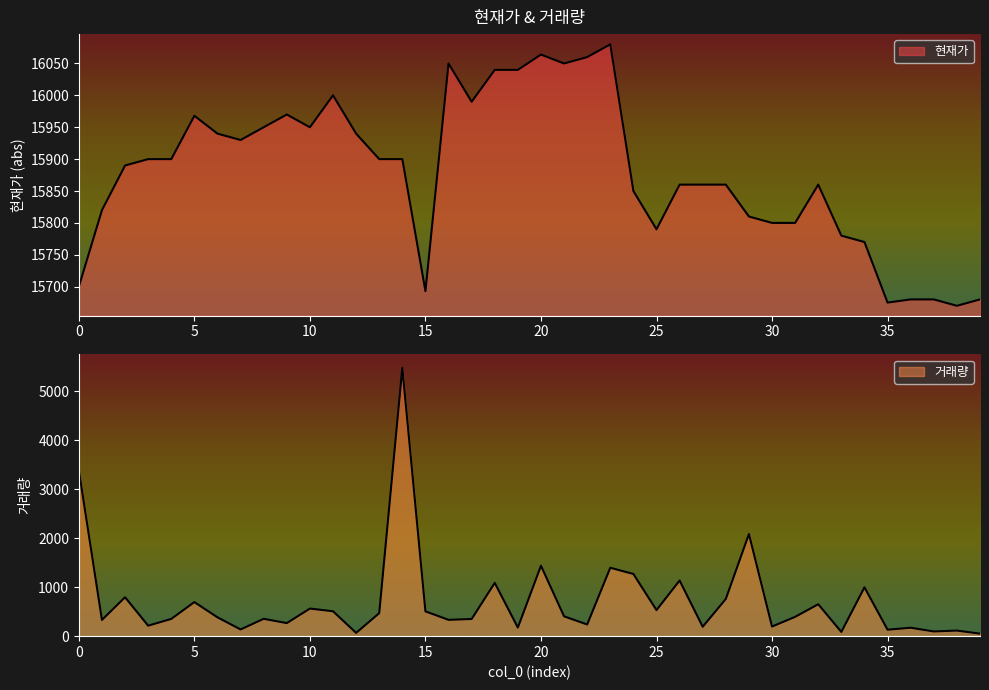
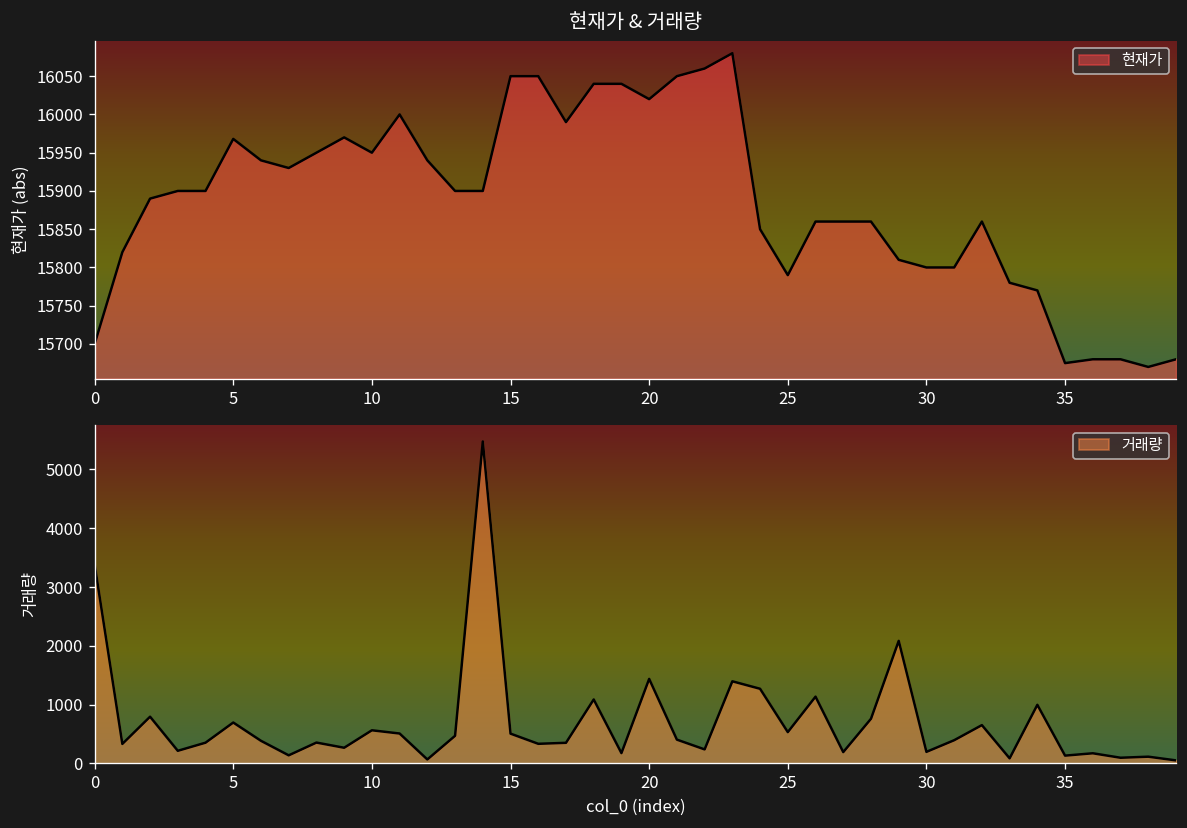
  {
    "현재가 & 거래량": {
      "0": 15700,
      "5": 15970,
      "10": 15950,
-     "15": 15690,
-     "20": 16060,
+     "15": 16050,
+     "20": 16020,
      "25": 15790,
      "30": 15800,
      "35": 15680
    }
  }
